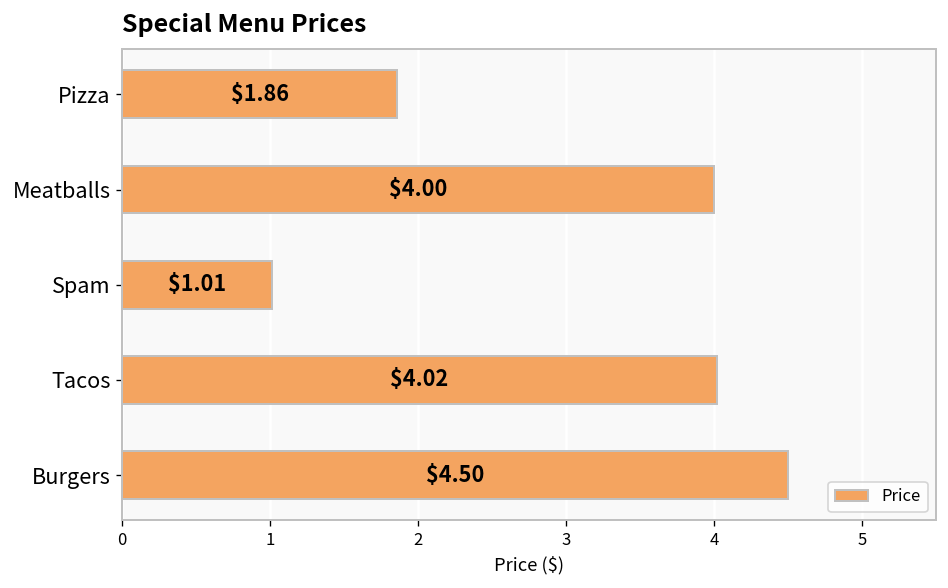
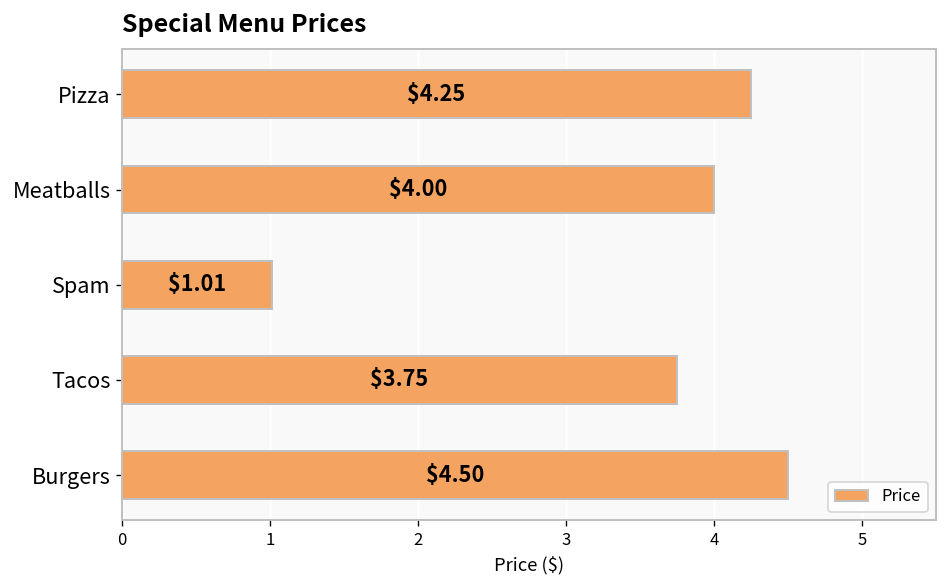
  {
-   "Pizza": "$1.86",
+   "Pizza": "$4.25",
    "Meatballs": "$4.00",
    "Spam": "$1.01",
-   "Tacos": "$4.02",
+   "Tacos": "$3.75",
    "Burgers": "$4.50"
  }
